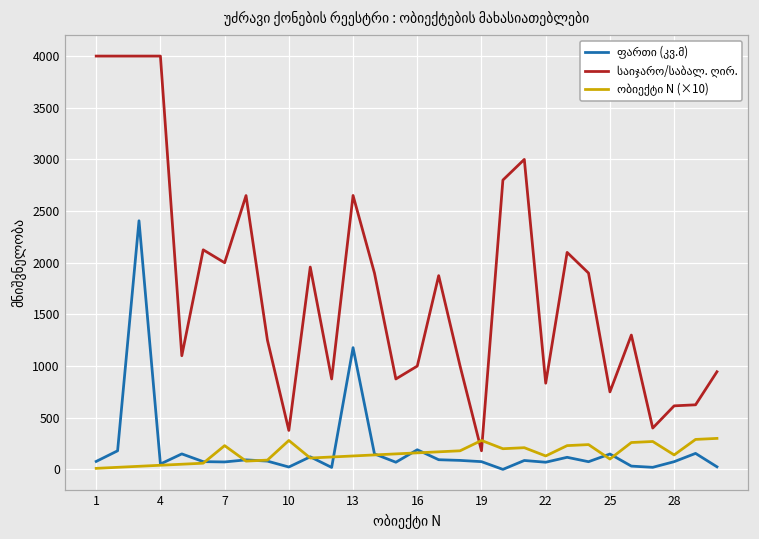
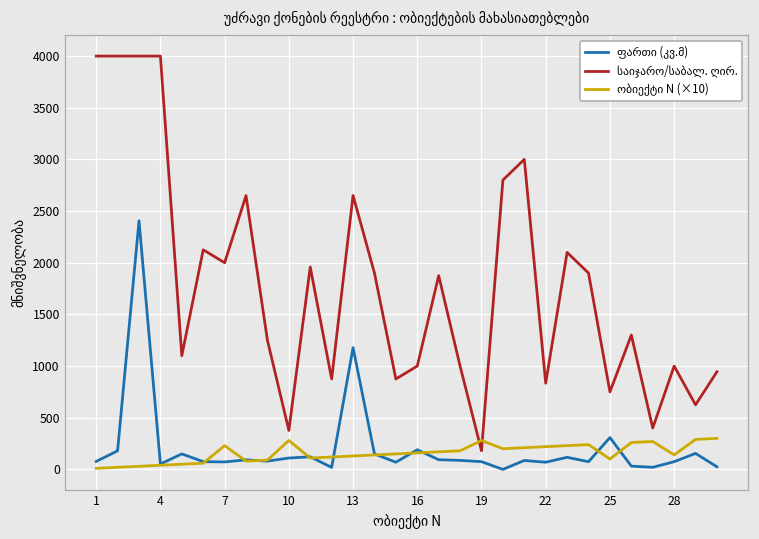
  {
    "ფართი (კვ.მ)": {
      "1": 100,
      "7": 100,
-     "10": 0,
+     "10": 100,
      "13": 1200,
      "16": 200,
      "19": 100,
      "22": 100,
-     "25": 100,
+     "25": 300,
      "28": 100
    },
    "საიჯარო/საბალ. ღირ.": {
      "1": 4000,
      "4": 4000,
      "7": 2000,
      "10": 400,
      "13": 2700,
      "16": 1000,
      "19": 200,
      "22": 800,
      "25": 800,
-     "28": 600
+     "28": 1000
    },
    "ობიექტი N (×10)": {
      "1": 0,
      "7": 200,
      "10": 300,
      "13": 100,
      "16": 200,
      "19": 300,
-     "22": 100,
+     "22": 200,
      "25": 100,
      "28": 100
    }
  }
